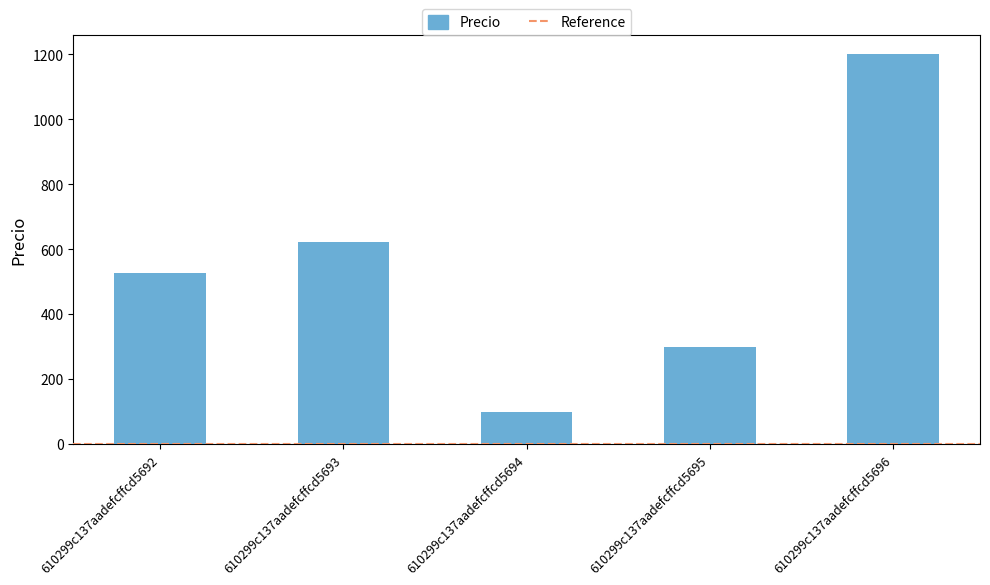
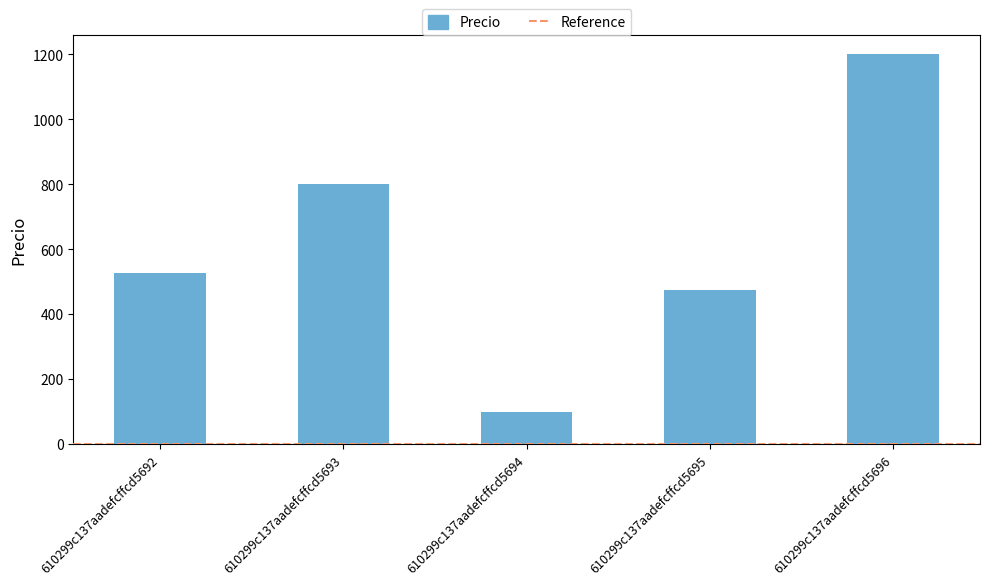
  {
    "610299c137aadefcffcd5692": 530,
-   "610299c137aadefcffcd5693": 620,
+   "610299c137aadefcffcd5693": 800,
    "610299c137aadefcffcd5694": 100,
-   "610299c137aadefcffcd5695": 300,
+   "610299c137aadefcffcd5695": 470,
    "610299c137aadefcffcd5696": 1200
  }
